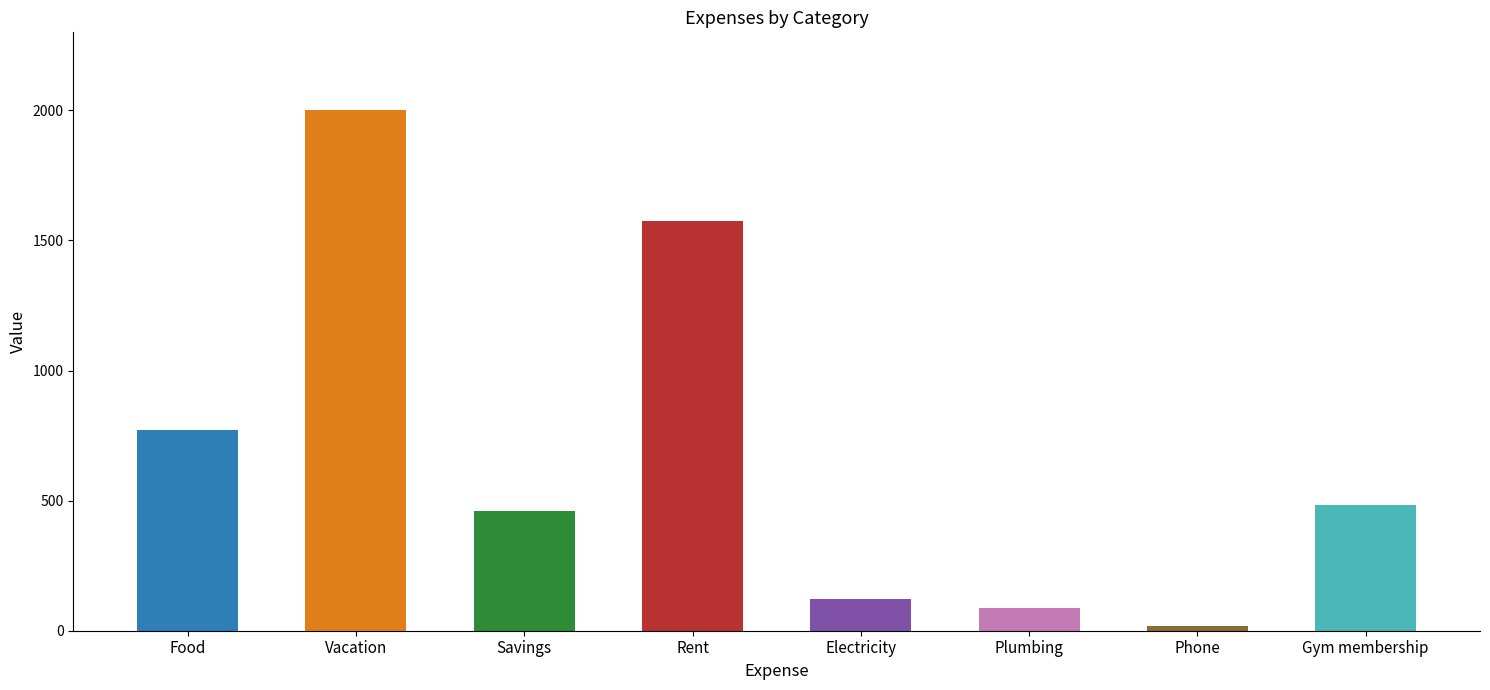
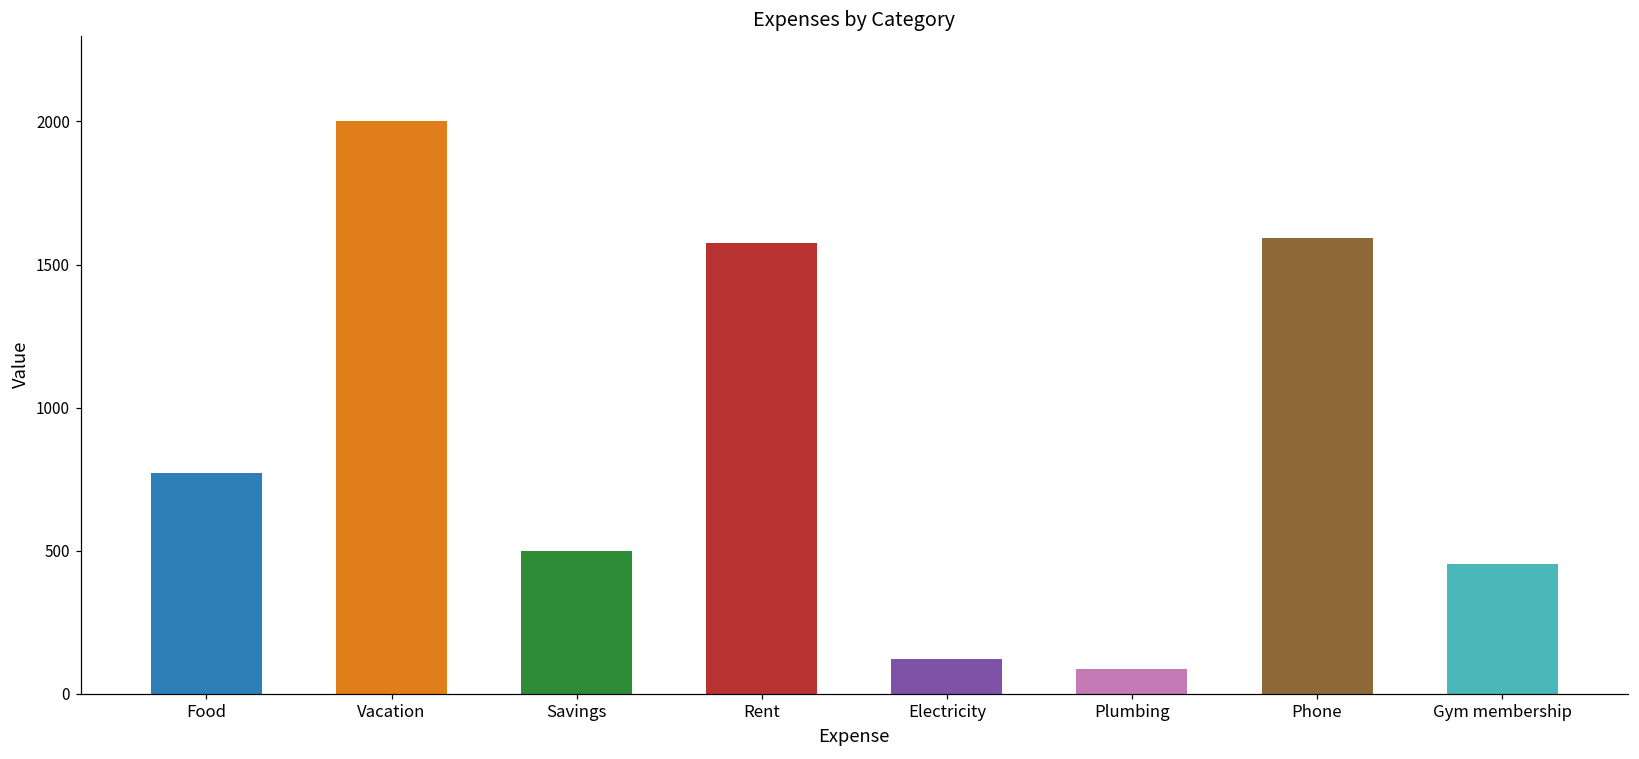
  {
    "Food": 770,
    "Vacation": 2000,
-   "Savings": 460,
+   "Savings": 500,
    "Rent": 1570,
    "Electricity": 120,
    "Plumbing": 90,
-   "Phone": 20,
-   "Gym membership": 480
+   "Phone": 1590,
+   "Gym membership": 450
  }
